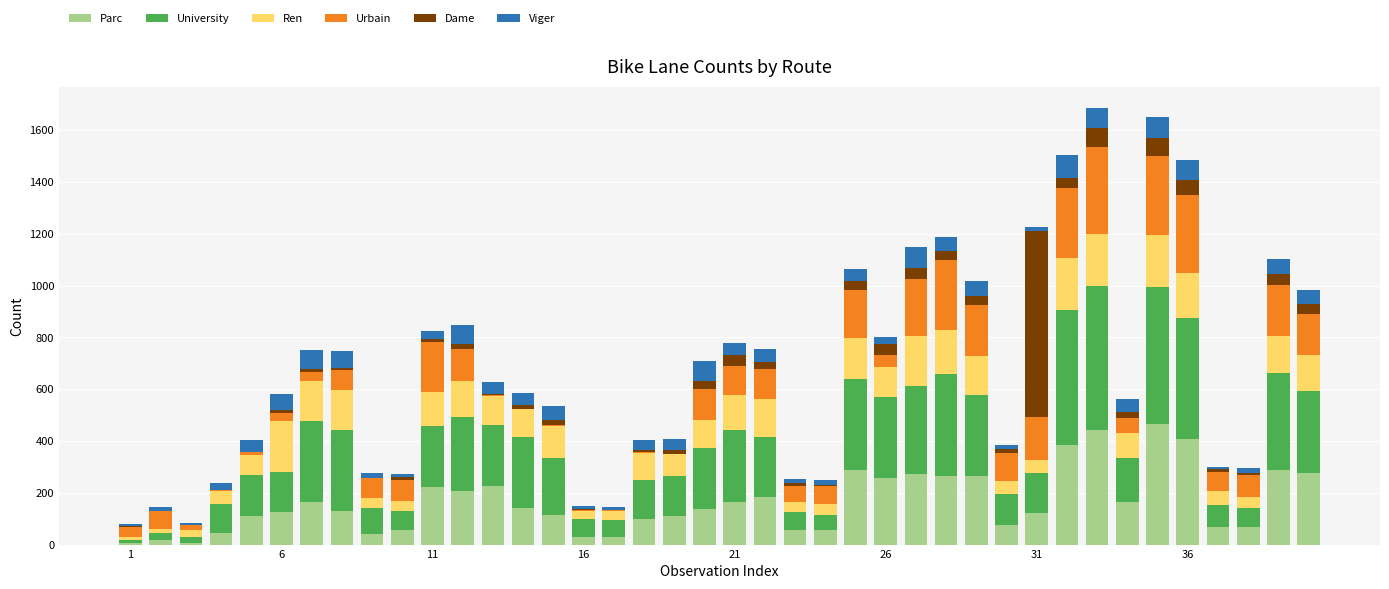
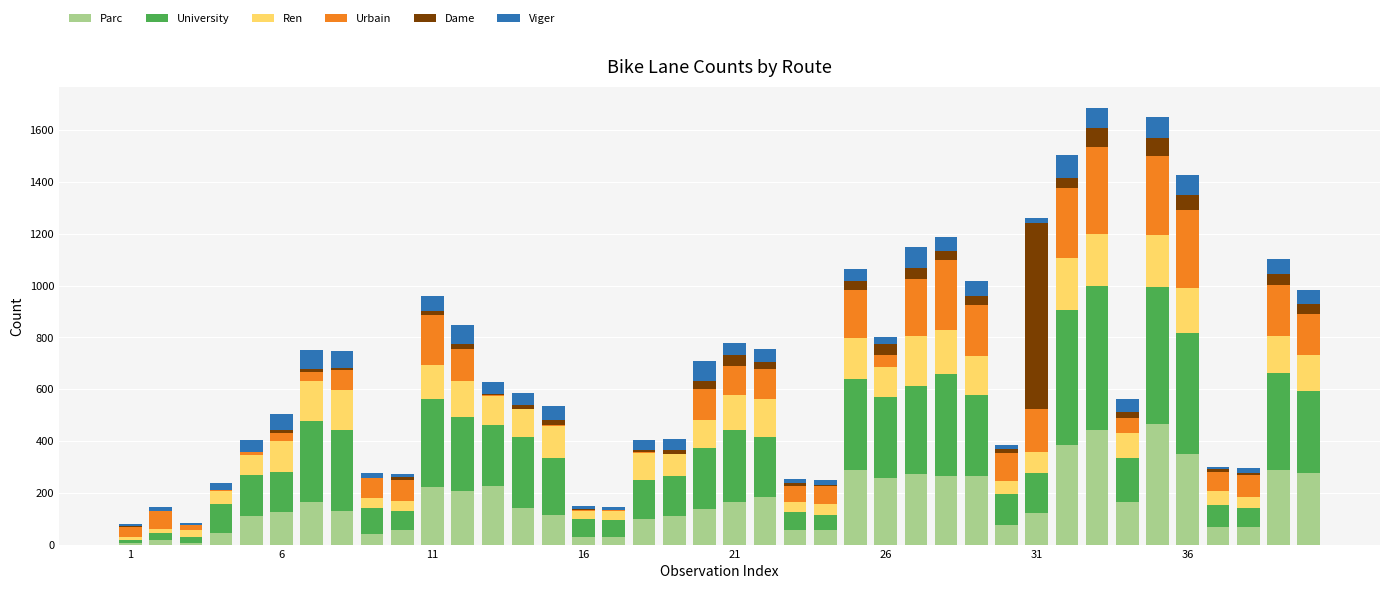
  {
    "Parc": {
      "6": 130,
      "11": 220,
      "16": 30,
      "21": 160,
      "26": 260,
      "31": 120,
-     "36": 410
+     "36": 350
    },
    "University": {
      "1": 10,
      "6": 160,
-     "11": 240,
+     "11": 340,
      "16": 70,
      "21": 280,
      "26": 310,
      "31": 160,
      "36": 470
    },
    "Ren": {
      "1": 10,
-     "6": 200,
+     "6": 120,
      "11": 130,
      "16": 30,
      "21": 130,
      "26": 120,
-     "31": 50,
+     "31": 80,
      "36": 170
    },
    "Urbain": {
      "1": 40,
      "6": 30,
      "11": 190,
      "21": 110,
      "26": 50,
      "31": 170,
      "36": 300
    },
    "Dame": {
      "6": 10,
      "11": 10,
      "21": 40,
      "26": 40,
      "31": 720,
      "36": 60
    },
    "Viger": {
      "1": 10,
      "6": 60,
-     "11": 30,
+     "11": 60,
      "16": 10,
      "21": 50,
      "26": 30,
      "31": 20,
      "36": 80
    }
  }
